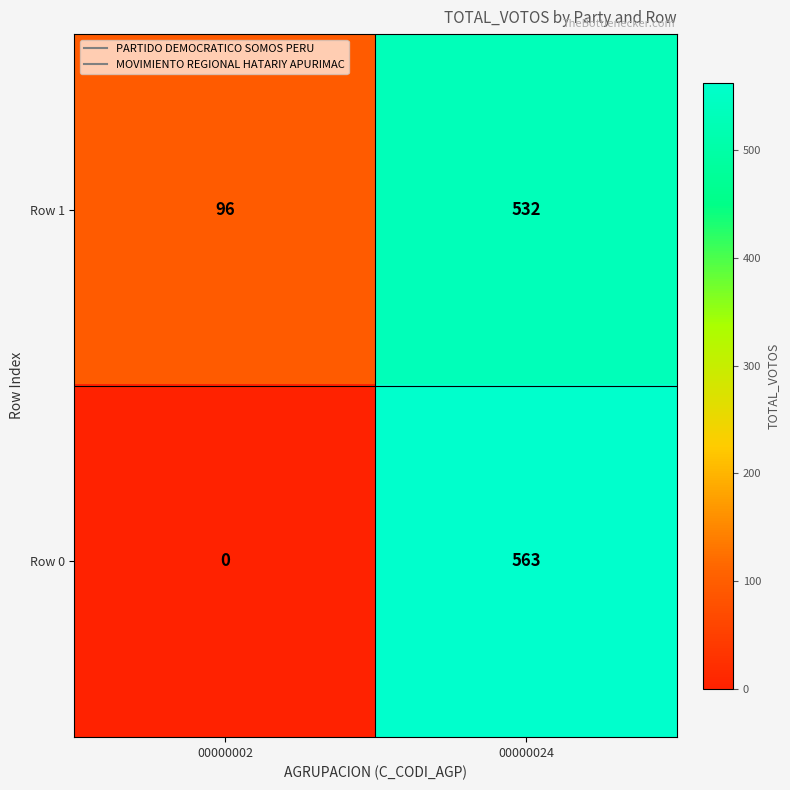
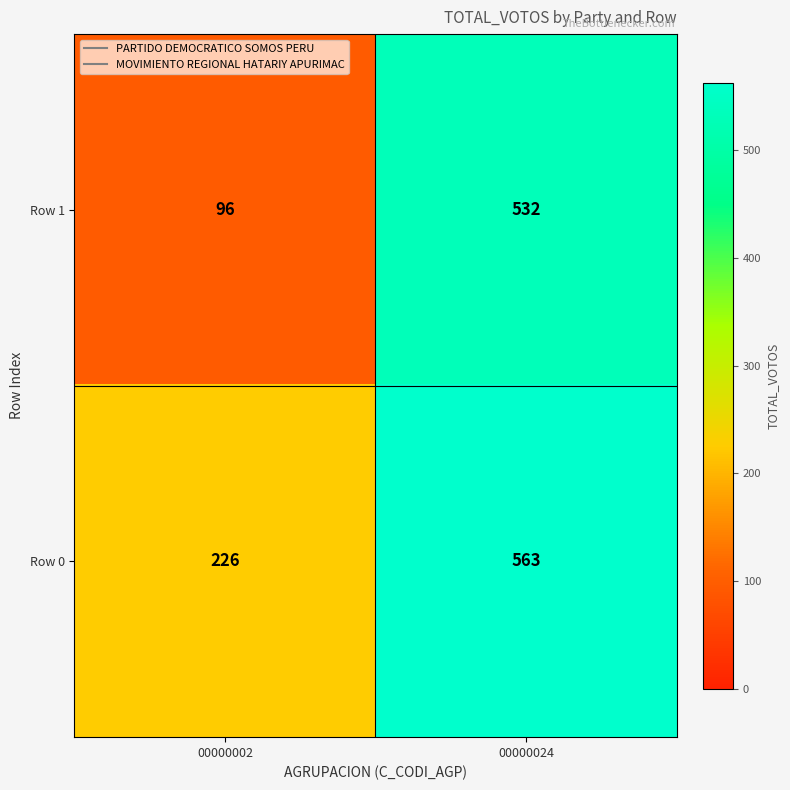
  {
    "Row 1": {
      "00000002": 96,
      "00000024": 532
    },
    "Row 0": {
-     "00000002": 0,
+     "00000002": 226,
      "00000024": 563
    }
  }
